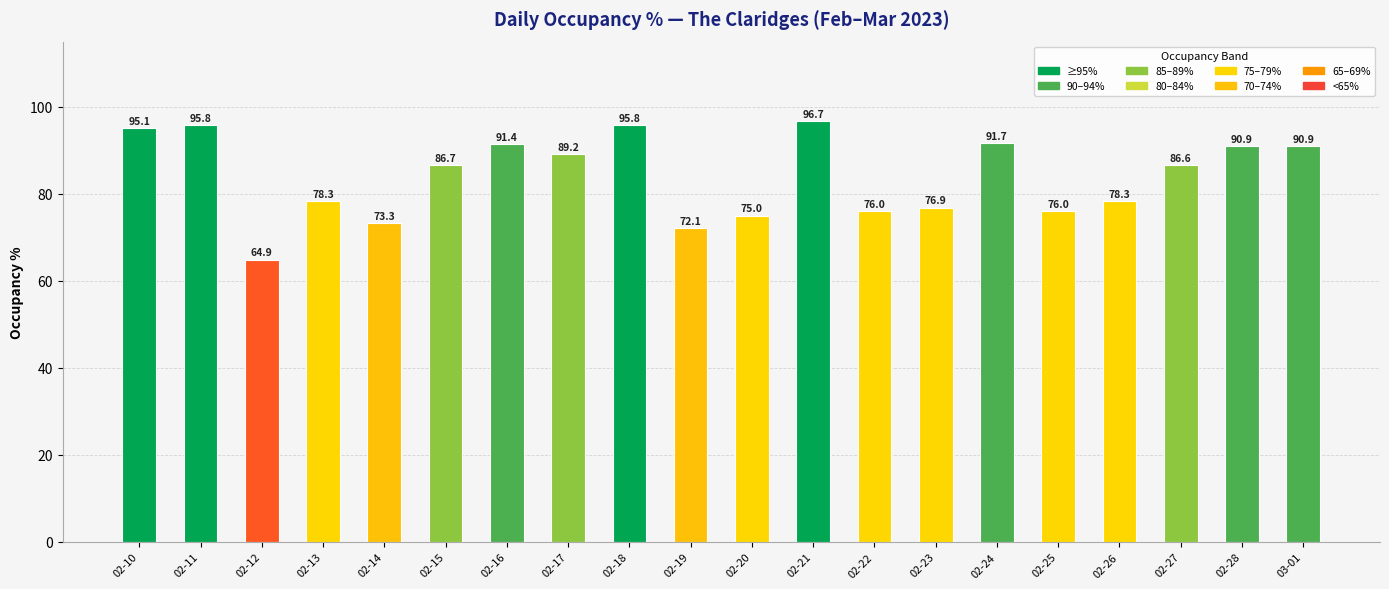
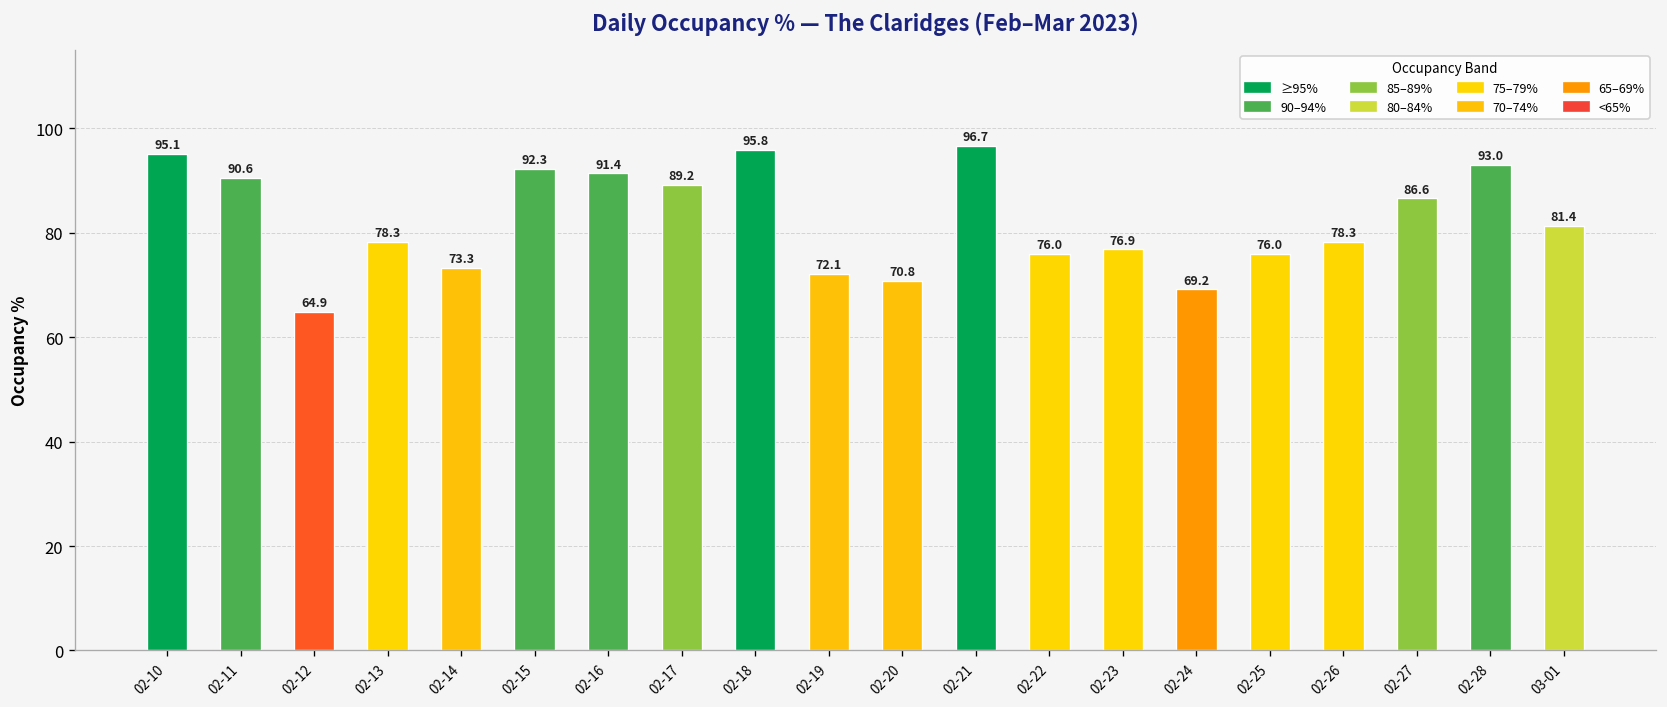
  {
    "02-10": 95.1,
-   "02-11": 95.8,
+   "02-11": 90.6,
    "02-12": 64.9,
    "02-13": 78.3,
    "02-14": 73.3,
-   "02-15": 86.7,
+   "02-15": 92.3,
    "02-16": 91.4,
    "02-17": 89.2,
    "02-18": 95.8,
    "02-19": 72.1,
-   "02-20": 75.0,
+   "02-20": 70.8,
    "02-21": 96.7,
    "02-22": 76.0,
    "02-23": 76.9,
-   "02-24": 91.7,
+   "02-24": 69.2,
    "02-25": 76.0,
    "02-26": 78.3,
    "02-27": 86.6,
-   "02-28": 90.9,
-   "03-01": 90.9
+   "02-28": 93.0,
+   "03-01": 81.4
  }
